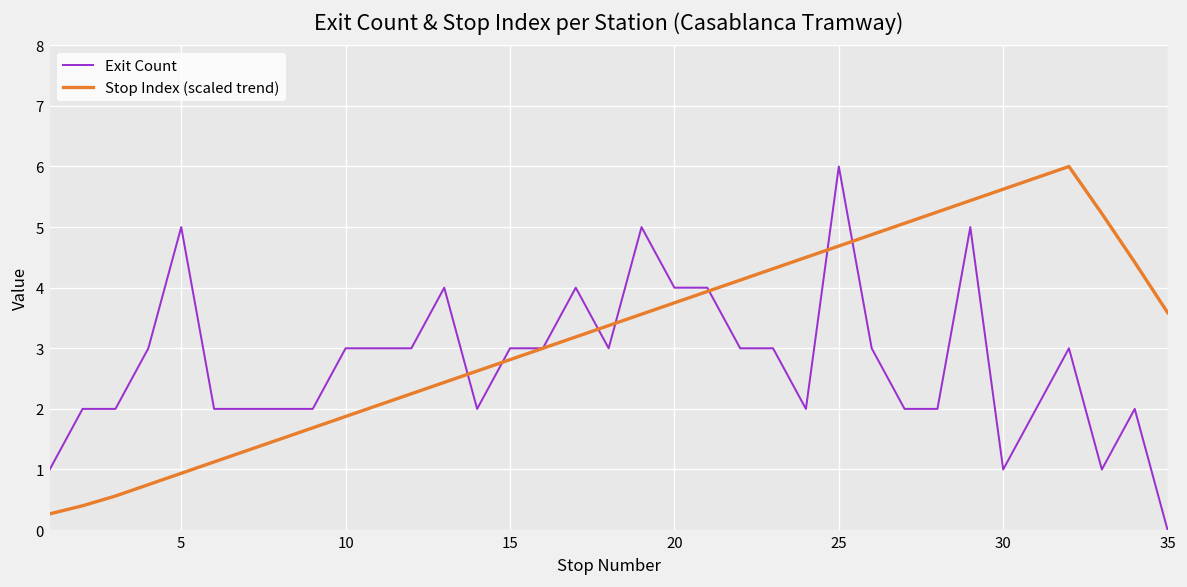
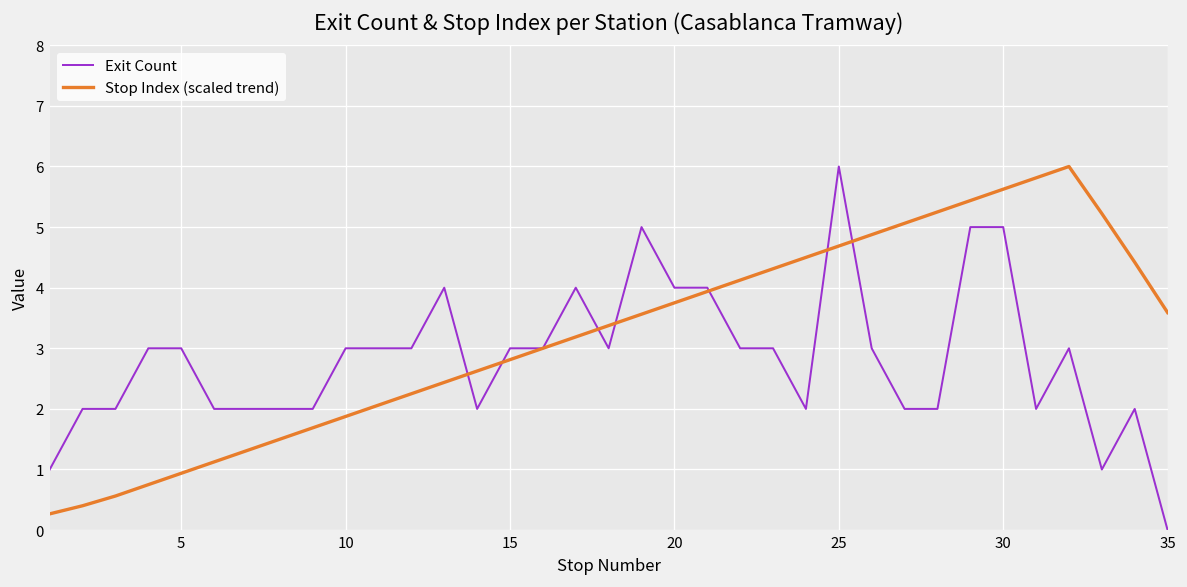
  {
    "Exit Count": {
-     "5": 5,
+     "5": 3,
      "10": 3,
      "15": 3,
      "20": 4,
      "25": 6,
-     "30": 1,
+     "30": 5,
      "35": 0
    },
    "Stop Index (scaled trend)": {
      "5": 0.9,
      "10": 1.9,
      "15": 2.8,
      "20": 3.8,
      "25": 4.7,
      "30": 5.6,
      "35": 3.6
    }
  }
